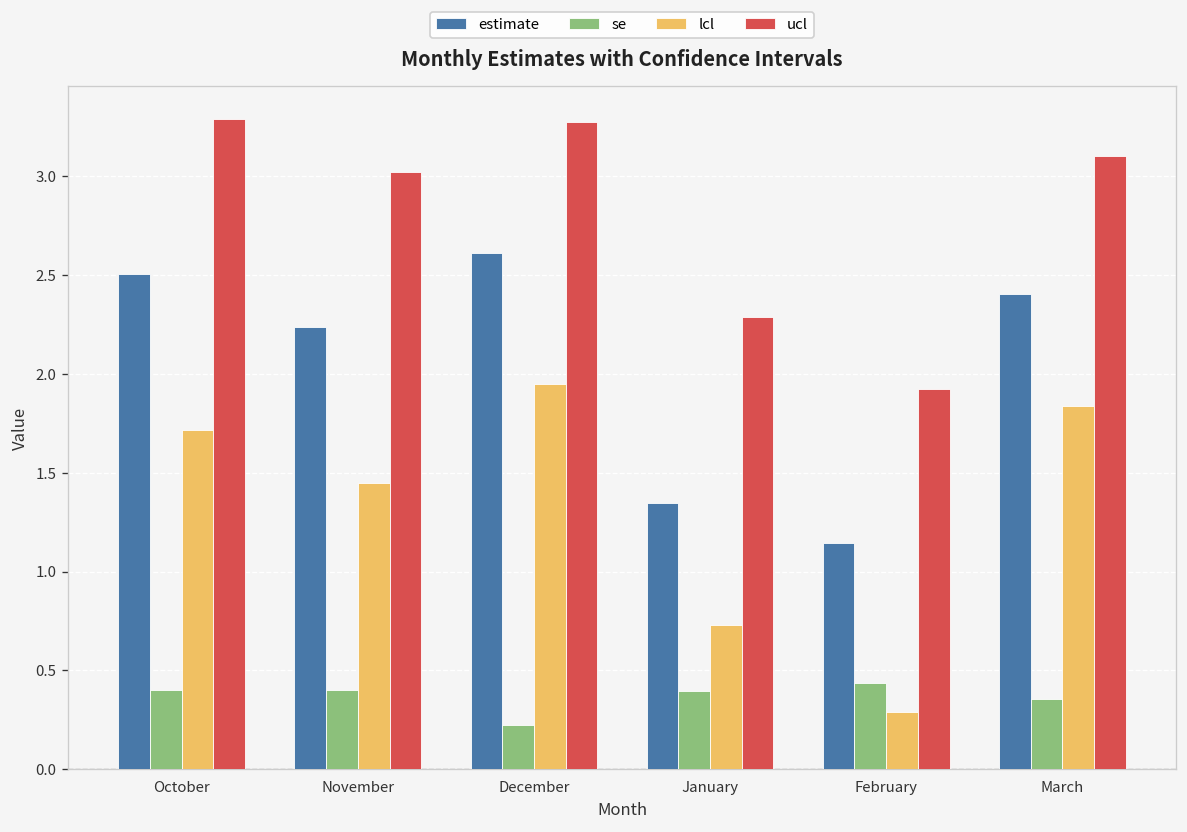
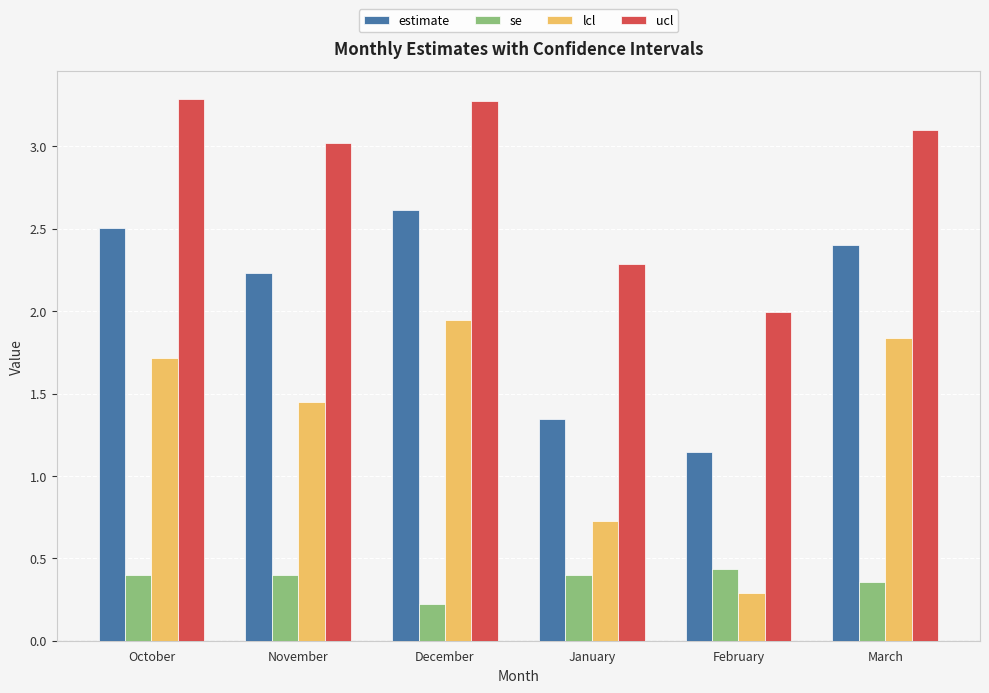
  {
    "estimate": {
      "October": 2.50,
      "November": 2.24,
      "December": 2.61,
      "January": 1.35,
      "February": 1.14,
      "March": 2.40
    },
    "se": {
      "October": 0.40,
      "November": 0.40,
      "December": 0.22,
      "January": 0.40,
      "February": 0.44,
      "March": 0.36
    },
    "lcl": {
      "October": 1.72,
      "November": 1.45,
      "December": 1.95,
      "January": 0.73,
      "February": 0.29,
      "March": 1.84
    },
    "ucl": {
      "October": 3.29,
      "November": 3.02,
      "December": 3.28,
      "January": 2.29,
-     "February": 1.92,
+     "February": 2.00,
      "March": 3.10
    }
  }
